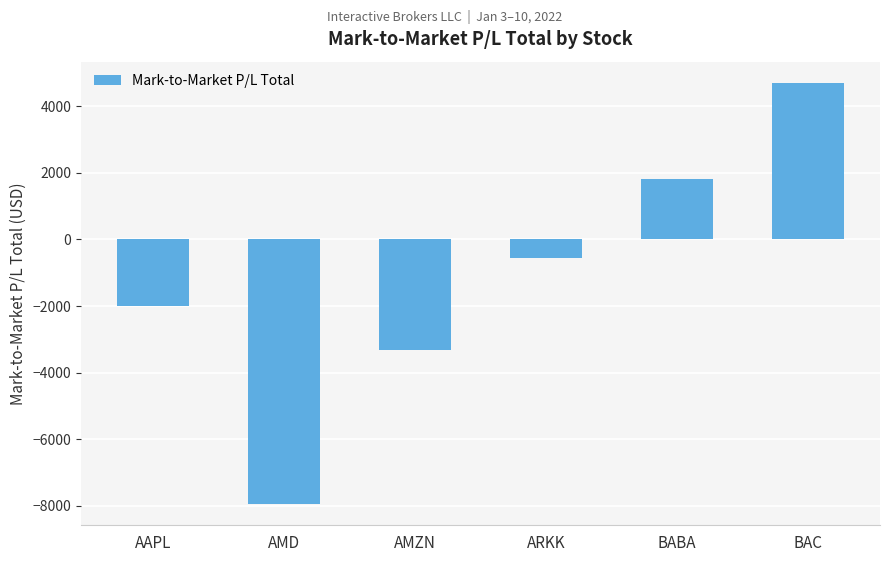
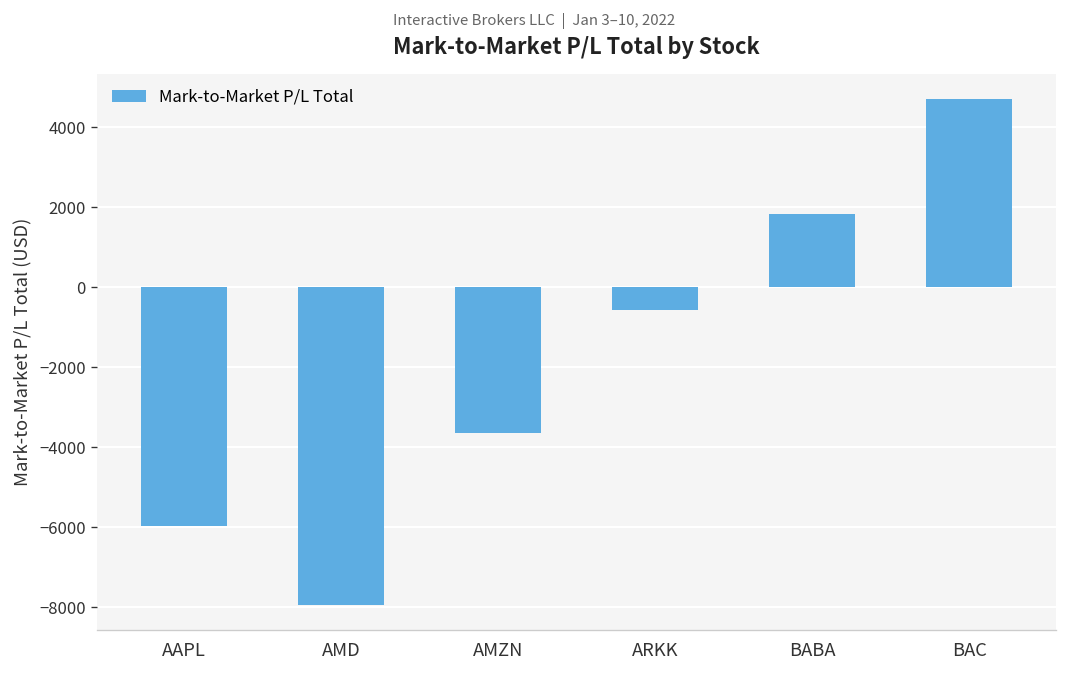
  {
-   "AAPL": -2000,
+   "AAPL": -6000,
    "AMD": -7900,
-   "AMZN": -3300,
+   "AMZN": -3600,
    "ARKK": -600,
    "BABA": 1800,
    "BAC": 4700
  }
